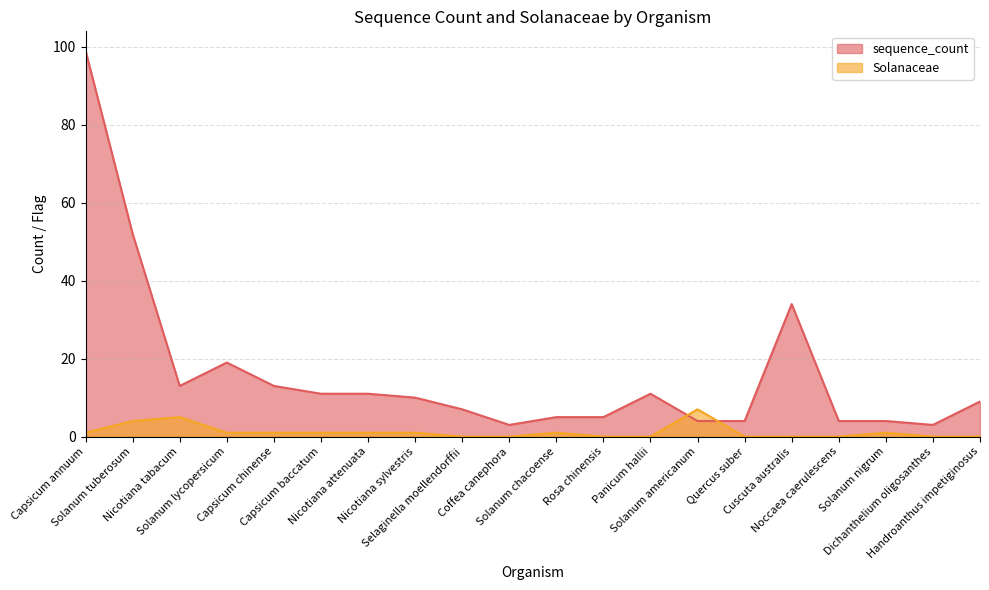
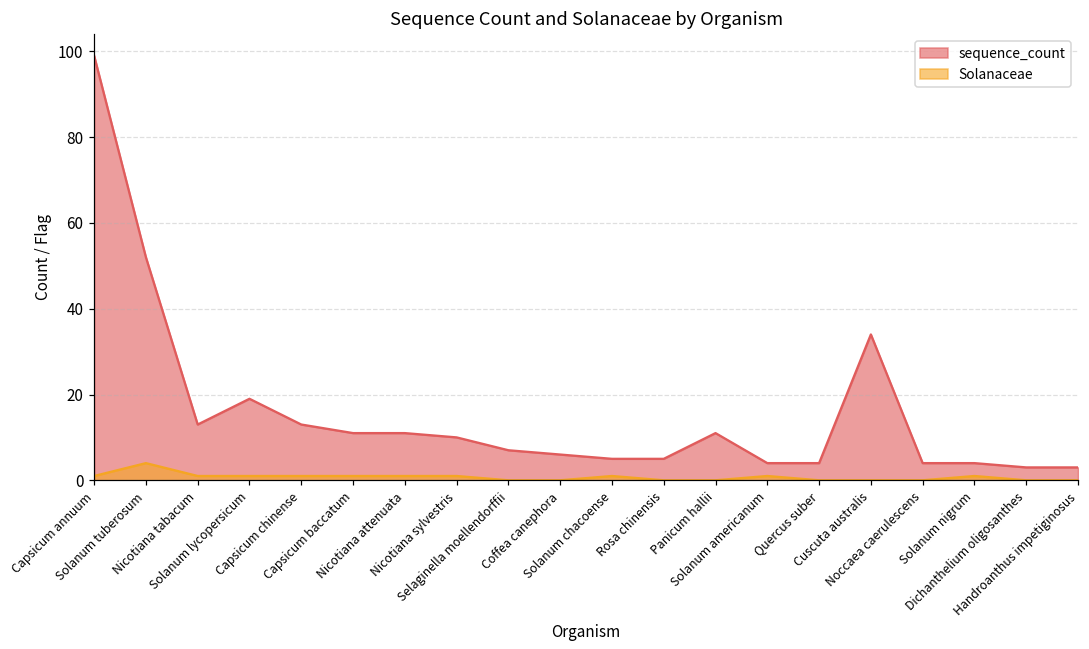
  {
    "sequence_count": {
      "Capsicum annuum": 99,
      "Solanum tuberosum": 52,
      "Nicotiana tabacum": 13,
      "Solanum lycopersicum": 19,
      "Capsicum chinense": 13,
      "Capsicum baccatum": 11,
      "Nicotiana attenuata": 11,
      "Nicotiana sylvestris": 10,
      "Selaginella moellendorffii": 7,
-     "Coffea canephora": 3,
+     "Coffea canephora": 6,
      "Solanum chacoense": 5,
      "Rosa chinensis": 5,
      "Panicum hallii": 11,
      "Solanum americanum": 4,
      "Quercus suber": 4,
      "Cuscuta australis": 34,
      "Noccaea caerulescens": 4,
      "Solanum nigrum": 4,
      "Dichanthelium oligosanthes": 3,
-     "Handroanthus impetiginosus": 9
+     "Handroanthus impetiginosus": 3
    },
    "Solanaceae": {
      "Capsicum annuum": 1,
      "Solanum tuberosum": 4,
-     "Nicotiana tabacum": 5,
+     "Nicotiana tabacum": 1,
      "Solanum lycopersicum": 1,
      "Capsicum chinense": 1,
      "Capsicum baccatum": 1,
      "Nicotiana attenuata": 1,
      "Nicotiana sylvestris": 1,
      "Selaginella moellendorffii": 0,
      "Coffea canephora": 0,
      "Solanum chacoense": 1,
      "Rosa chinensis": 0,
      "Panicum hallii": 0,
-     "Solanum americanum": 7,
+     "Solanum americanum": 1,
      "Quercus suber": 0,
      "Cuscuta australis": 0,
      "Noccaea caerulescens": 0,
      "Solanum nigrum": 1,
      "Dichanthelium oligosanthes": 0,
      "Handroanthus impetiginosus": 0
    }
  }
